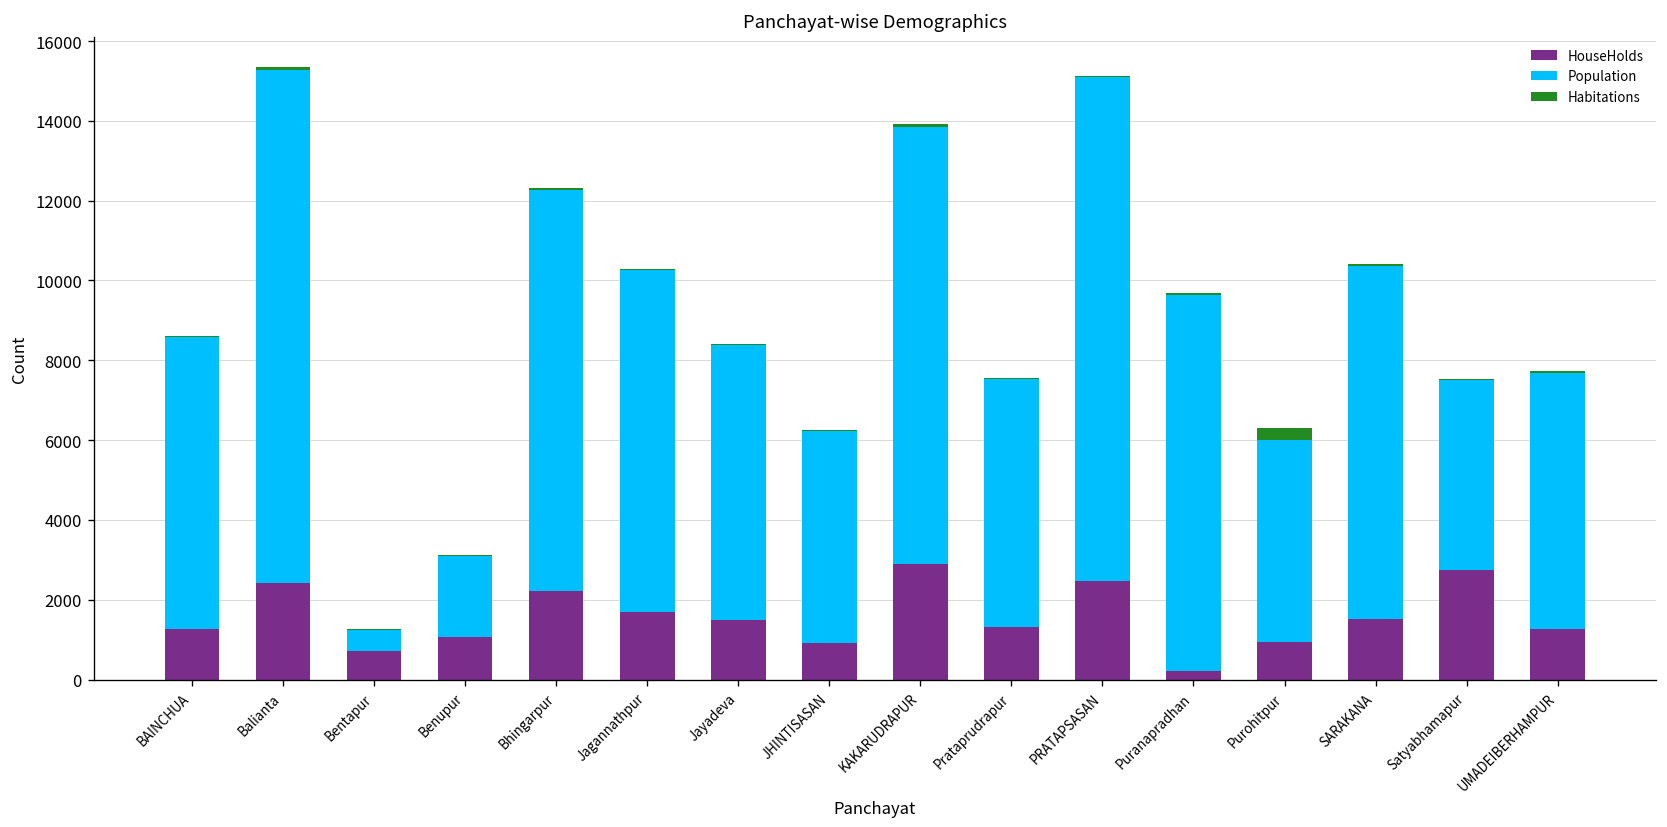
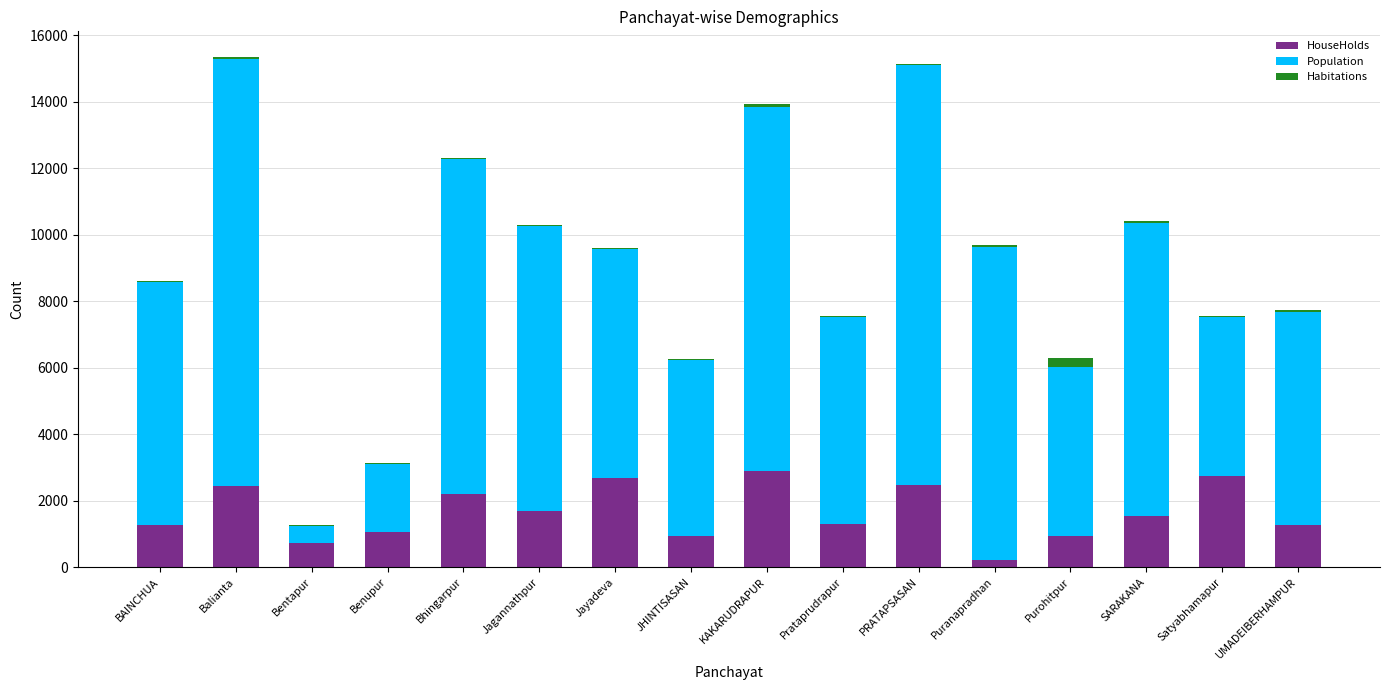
  {
    "HouseHolds": {
      "BAINCHUA": 1300,
      "Balianta": 2400,
      "Bentapur": 700,
      "Benupur": 1100,
      "Bhingarpur": 2200,
      "Jagannathpur": 1700,
-     "Jayadeva": 1500,
+     "Jayadeva": 2700,
      "JHINTISASAN": 900,
      "KAKARUDRAPUR": 2900,
      "Prataprudrapur": 1300,
      "PRATAPSASAN": 2500,
      "Puranapradhan": 200,
      "Purohitpur": 900,
      "SARAKANA": 1500,
      "Satyabhamapur": 2700,
      "UMADEIBERHAMPUR": 1300
    },
    "Population": {
      "BAINCHUA": 7300,
      "Balianta": 12900,
      "Bentapur": 500,
      "Benupur": 2100,
      "Bhingarpur": 10100,
      "Jagannathpur": 8600,
      "Jayadeva": 6900,
      "JHINTISASAN": 5300,
      "KAKARUDRAPUR": 11000,
      "Prataprudrapur": 6200,
      "PRATAPSASAN": 12600,
      "Puranapradhan": 9400,
      "Purohitpur": 5100,
      "SARAKANA": 8800,
      "Satyabhamapur": 4800,
      "UMADEIBERHAMPUR": 6400
    },
    "Habitations": {
      "KAKARUDRAPUR": 100,
      "Purohitpur": 300
    }
  }
